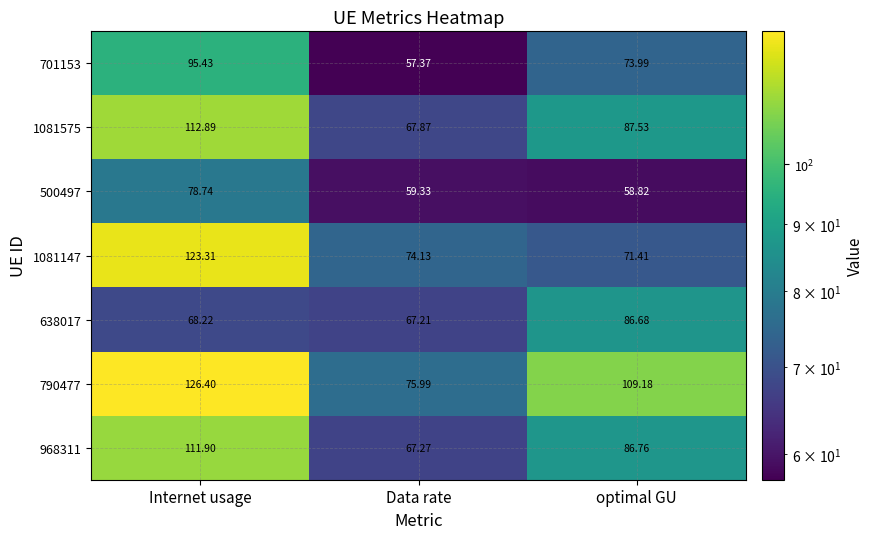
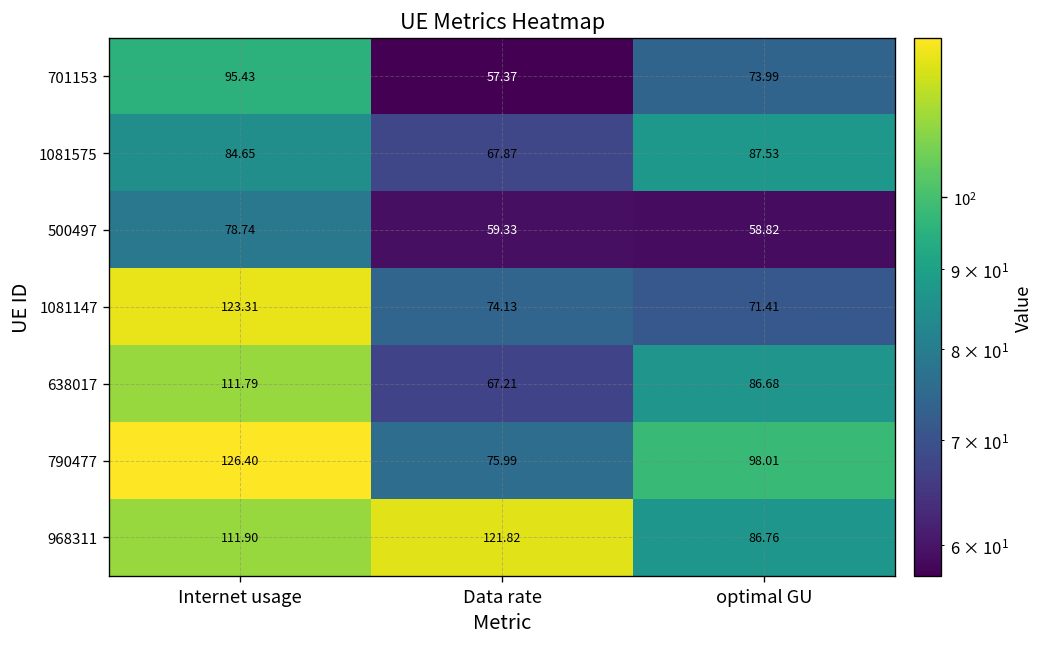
  {
    "701153": {
      "Internet usage": 95.43,
      "Data rate": 57.37,
      "optimal GU": 73.99
    },
    "1081575": {
-     "Internet usage": 112.89,
+     "Internet usage": 84.65,
      "Data rate": 67.87,
      "optimal GU": 87.53
    },
    "500497": {
      "Internet usage": 78.74,
      "Data rate": 59.33,
      "optimal GU": 58.82
    },
    "1081147": {
      "Internet usage": 123.31,
      "Data rate": 74.13,
      "optimal GU": 71.41
    },
    "638017": {
-     "Internet usage": 68.22,
+     "Internet usage": 111.79,
      "Data rate": 67.21,
      "optimal GU": 86.68
    },
    "790477": {
      "Internet usage": 126.40,
      "Data rate": 75.99,
-     "optimal GU": 109.18
+     "optimal GU": 98.01
    },
    "968311": {
      "Internet usage": 111.90,
-     "Data rate": 67.27,
+     "Data rate": 121.82,
      "optimal GU": 86.76
    }
  }
